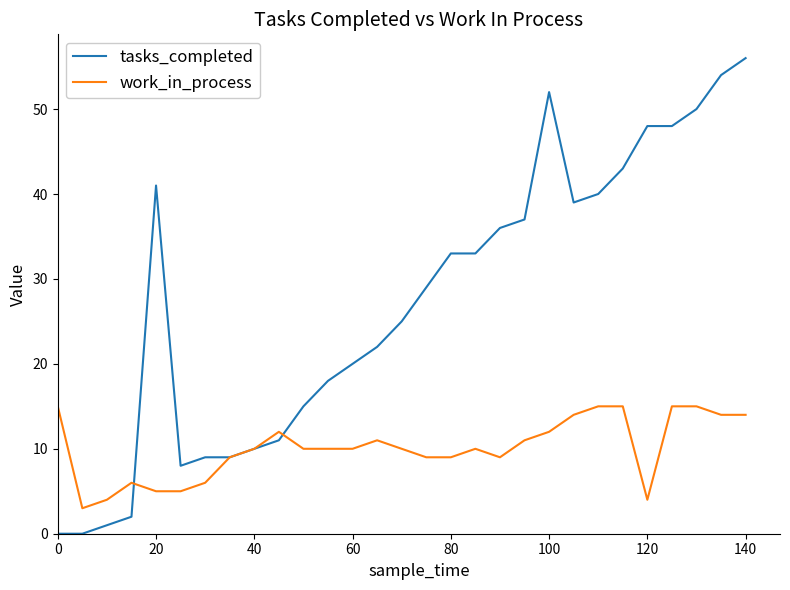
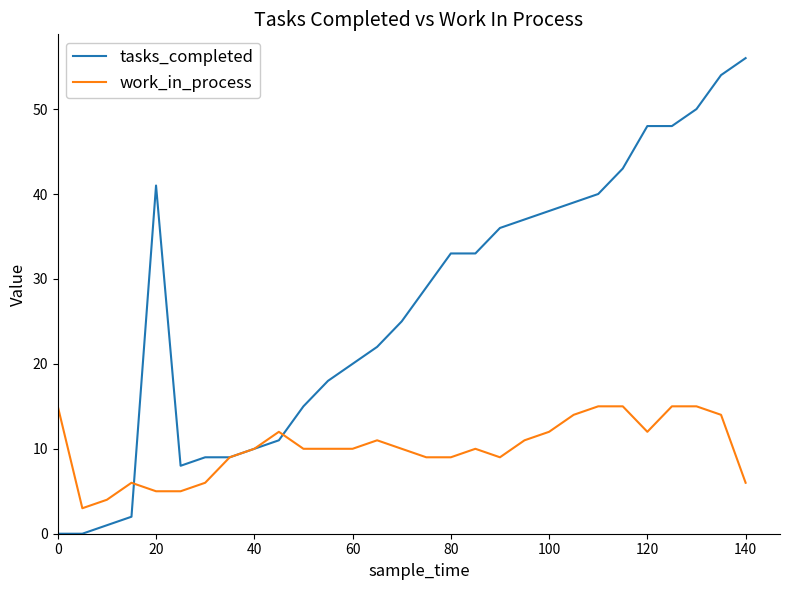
  {
    "tasks_completed": {
      "0": 0,
      "20": 41,
      "60": 20,
      "80": 33,
-     "100": 52,
+     "100": 38,
      "120": 48,
      "140": 56
    },
    "work_in_process": {
      "0": 15,
      "20": 5,
      "60": 10,
      "80": 9,
      "100": 12,
-     "120": 4,
-     "140": 14
+     "120": 12,
+     "140": 6
    }
  }
